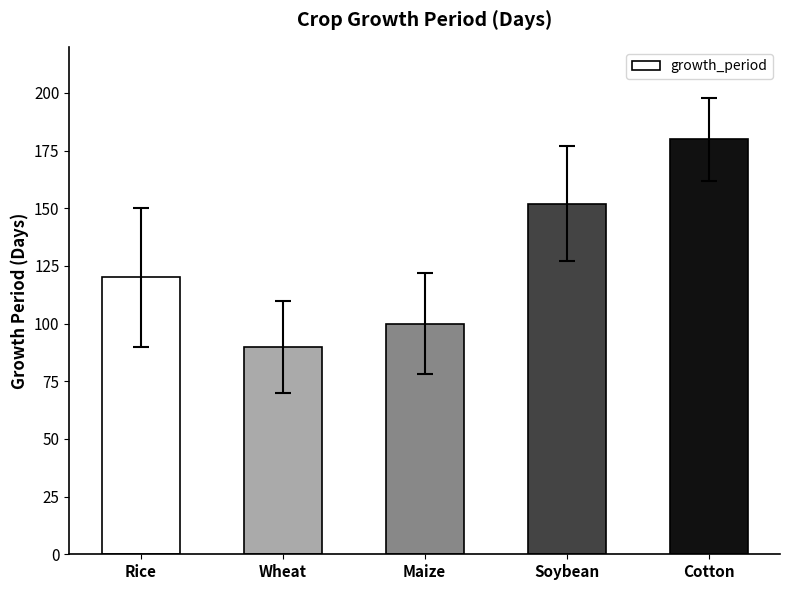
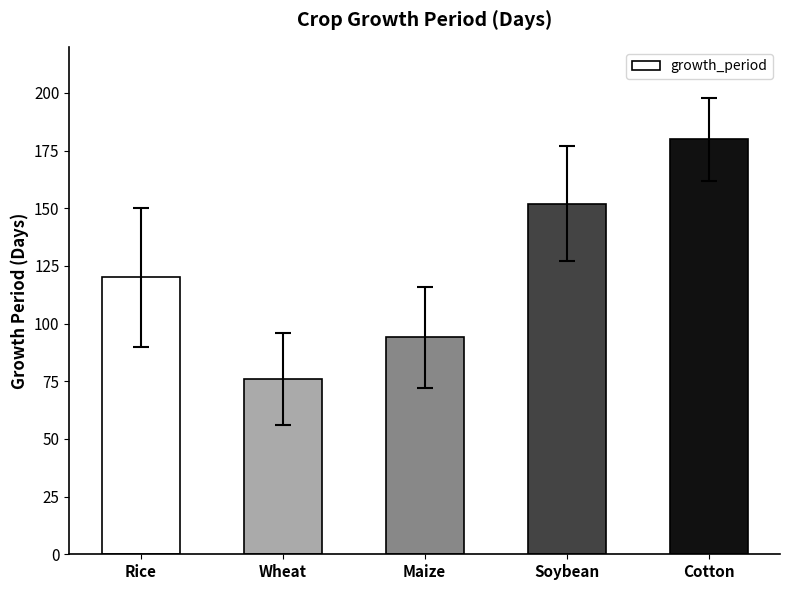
  {
    "growth_period": {
      "Rice": 120,
-     "Wheat": 90,
-     "Maize": 100,
+     "Wheat": 76,
+     "Maize": 94,
      "Soybean": 152,
      "Cotton": 180
    }
  }
